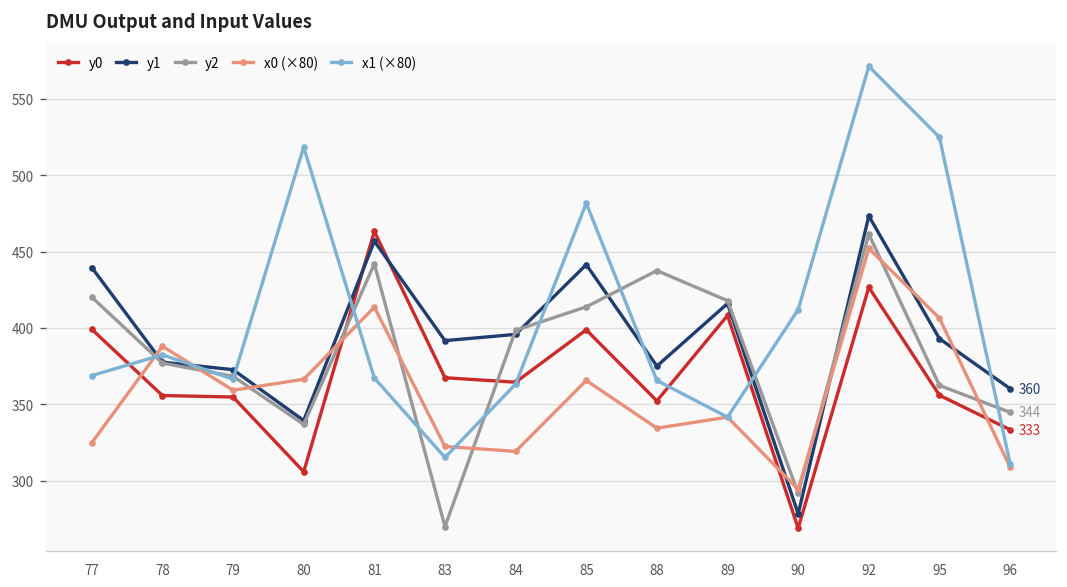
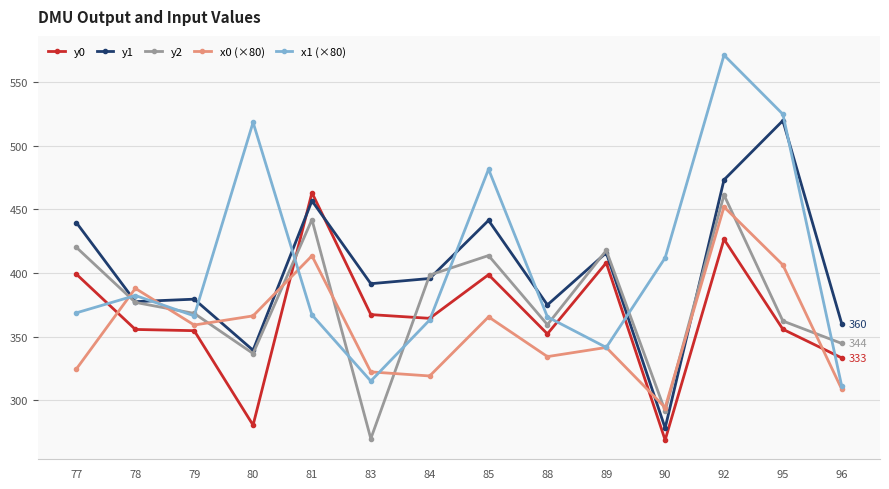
  {
    "y0": {
      "77": 399,
      "78": 356,
      "79": 355,
-     "80": 306,
+     "80": 281,
      "81": 463,
      "83": 367,
      "85": 399,
      "88": 352,
      "89": 408,
      "90": 269,
      "92": 427,
      "95": 356
    },
    "y1": {
      "77": 440,
-     "79": 373,
+     "79": 380,
      "80": 339,
      "81": 457,
      "83": 392,
      "84": 396,
      "85": 441,
      "88": 375,
      "90": 278,
      "92": 473,
-     "95": 393
+     "95": 520
    },
    "y2": {
      "77": 420,
      "80": 337,
      "81": 442,
      "83": 270,
      "84": 398,
      "85": 414,
-     "88": 438,
+     "88": 359,
      "90": 292,
      "92": 461,
      "95": 362
    },
    "x0 (×80)": {
      "77": 325,
      "78": 388,
      "79": 359,
      "80": 366,
      "81": 414,
      "83": 322,
      "84": 319,
      "85": 366,
      "88": 334,
      "90": 294,
      "92": 452,
      "95": 406,
      "96": 309
    },
    "x1 (×80)": {
      "77": 369,
      "78": 382,
      "80": 518,
      "81": 367,
      "83": 315,
      "85": 482,
      "88": 366,
      "90": 412,
      "92": 571,
      "95": 525,
      "96": 311
    }
  }
